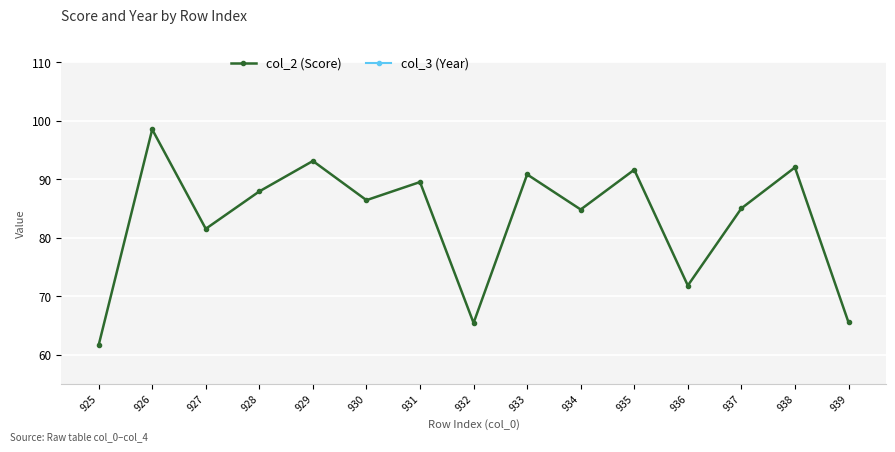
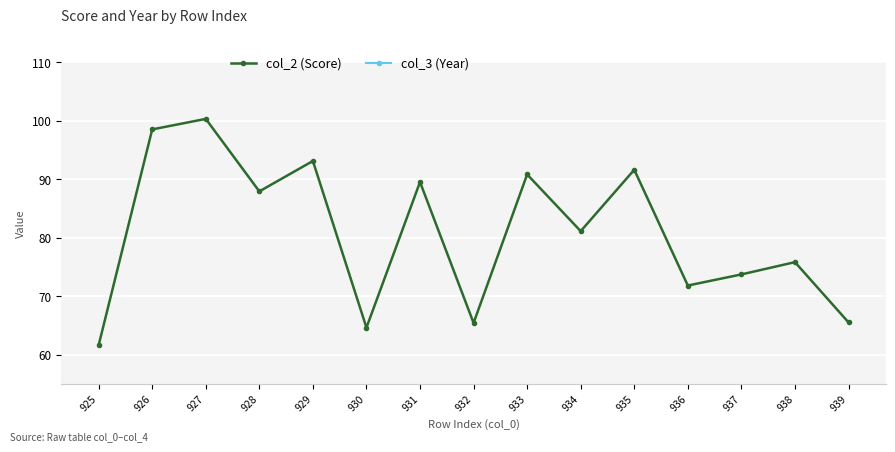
  {
    "col_2 (Score)": {
      "925": 62,
      "926": 99,
-     "927": 82,
+     "927": 100,
      "928": 88,
      "929": 93,
-     "930": 86,
+     "930": 65,
      "931": 90,
      "932": 65,
      "933": 91,
-     "934": 85,
+     "934": 81,
      "935": 92,
      "936": 72,
-     "937": 85,
-     "938": 92,
+     "937": 74,
+     "938": 76,
      "939": 66
    }
  }
